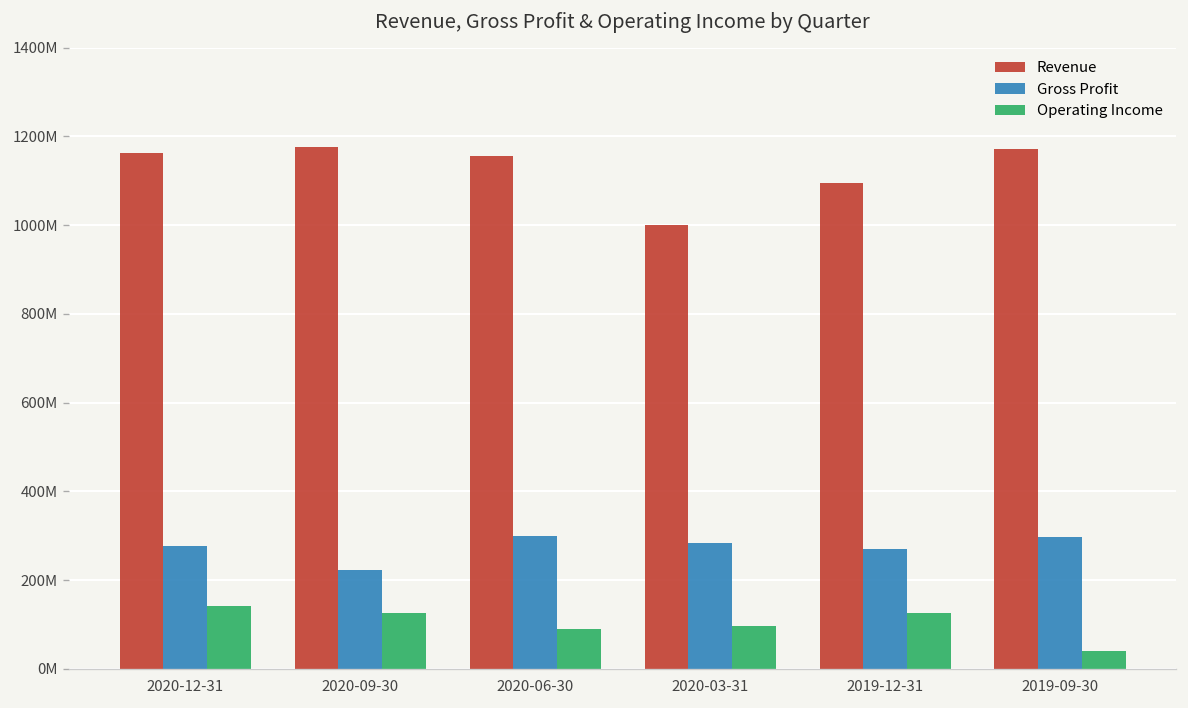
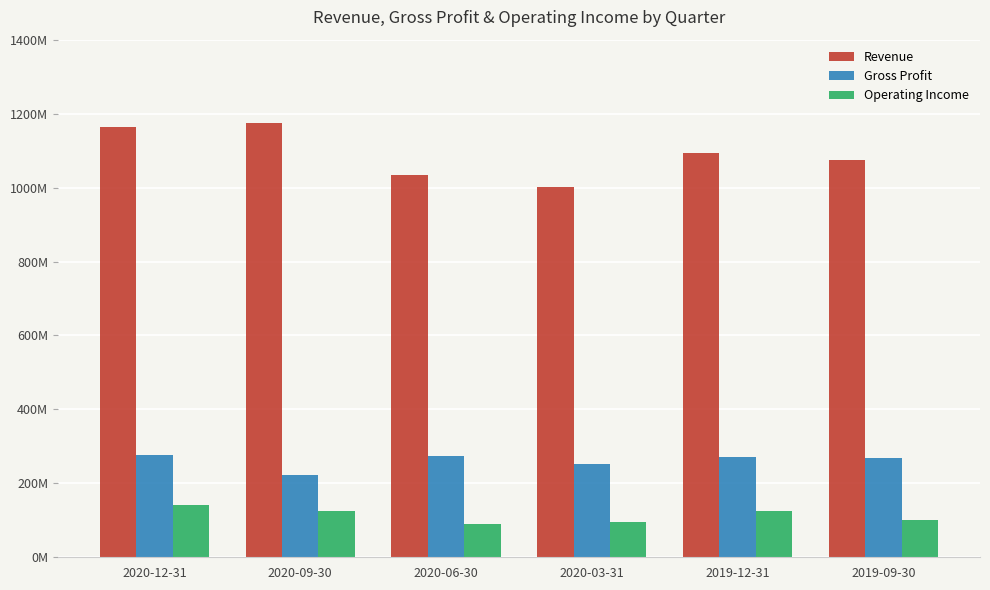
  {
    "Revenue": {
      "2020-12-31": 1160000000,
      "2020-09-30": 1180000000,
-     "2020-06-30": 1160000000,
+     "2020-06-30": 1030000000,
      "2020-03-31": 1000000000,
      "2019-12-31": 1090000000,
-     "2019-09-30": 1170000000
+     "2019-09-30": 1070000000
    },
    "Gross Profit": {
      "2020-12-31": 280000000,
      "2020-09-30": 220000000,
-     "2020-06-30": 300000000,
-     "2020-03-31": 280000000,
+     "2020-06-30": 270000000,
+     "2020-03-31": 250000000,
      "2019-12-31": 270000000,
-     "2019-09-30": 300000000
+     "2019-09-30": 270000000
    },
    "Operating Income": {
      "2020-12-31": 140000000,
      "2020-09-30": 130000000,
      "2020-06-30": 90000000,
      "2020-03-31": 100000000,
      "2019-12-31": 130000000,
-     "2019-09-30": 40000000
+     "2019-09-30": 100000000
    }
  }
